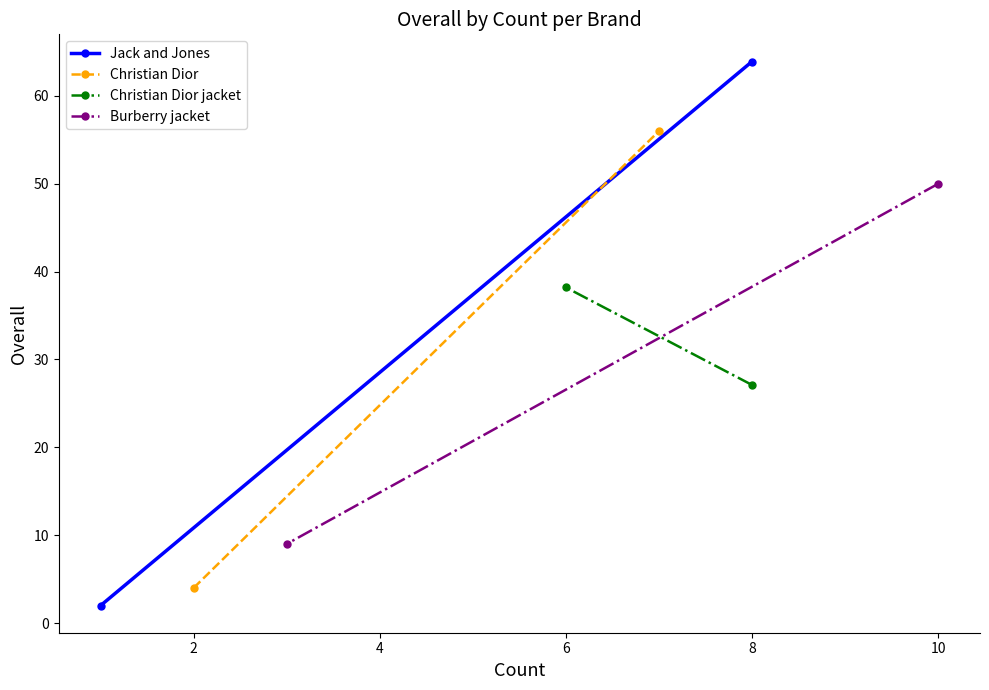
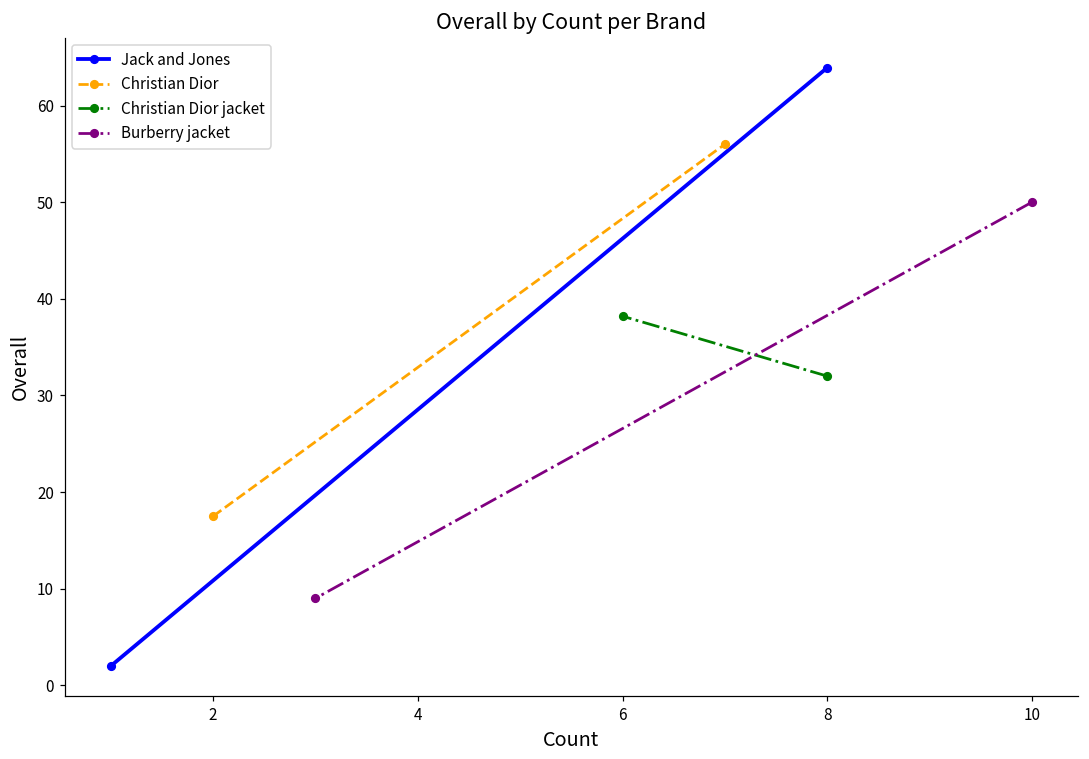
  {
    "Jack and Jones": {
      "8": 64
    },
    "Christian Dior": {
-     "2": 4
+     "2": 18
    },
    "Christian Dior jacket": {
      "6": 38,
-     "8": 27
+     "8": 32
    },
    "Burberry jacket": {
      "10": 50
    }
  }
